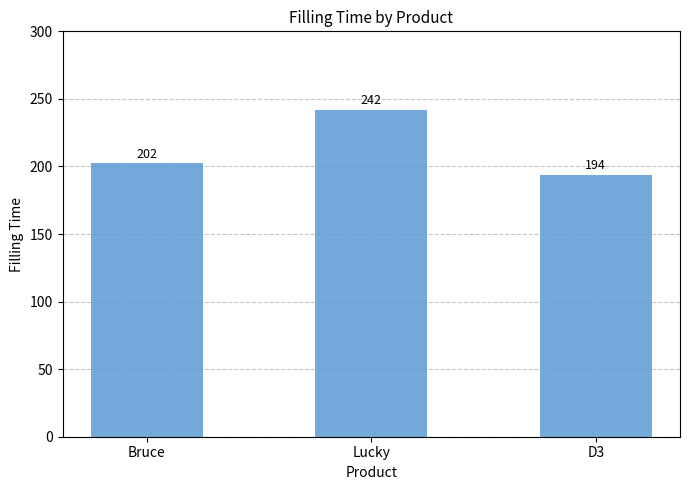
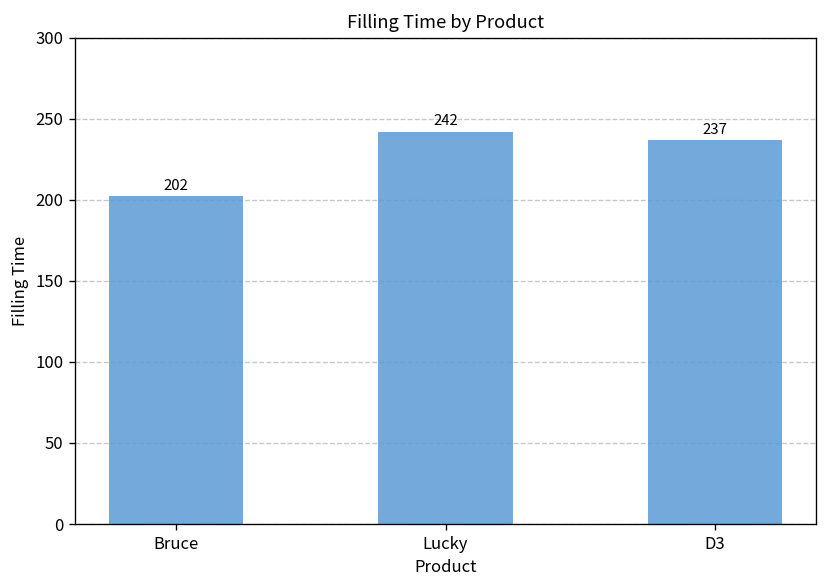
  {
    "Bruce": 202,
    "Lucky": 242,
-   "D3": 194
+   "D3": 237
  }
